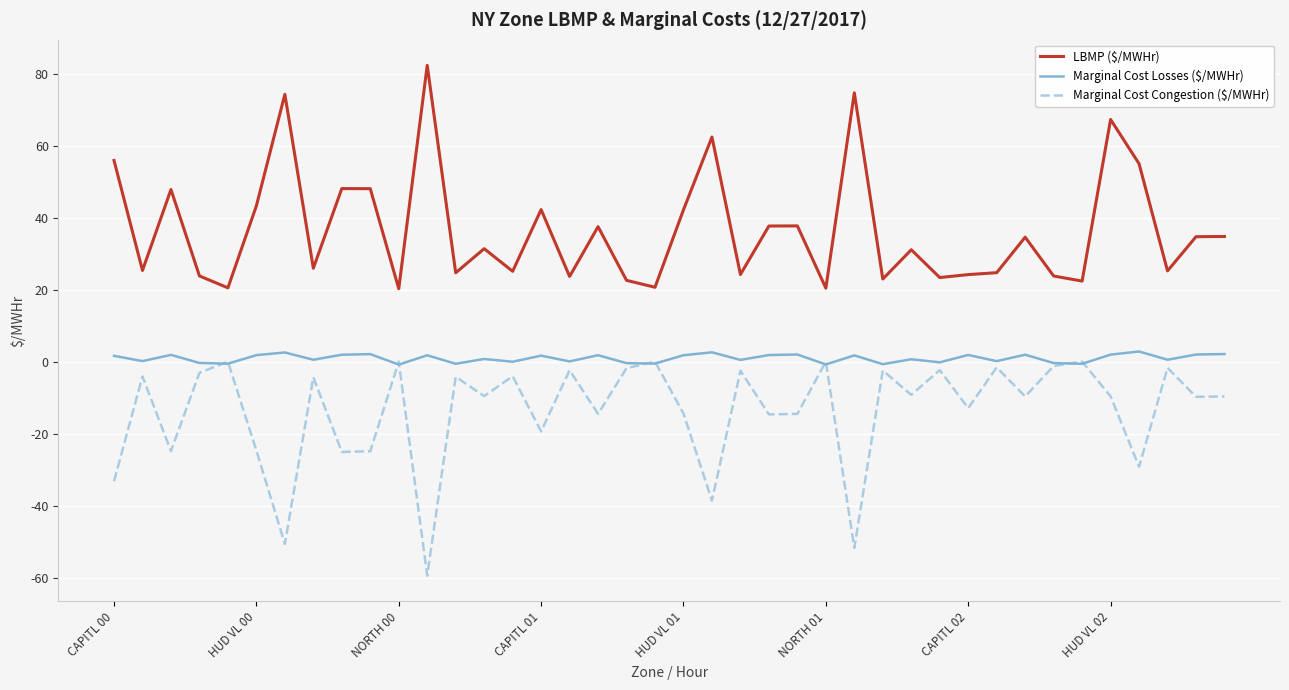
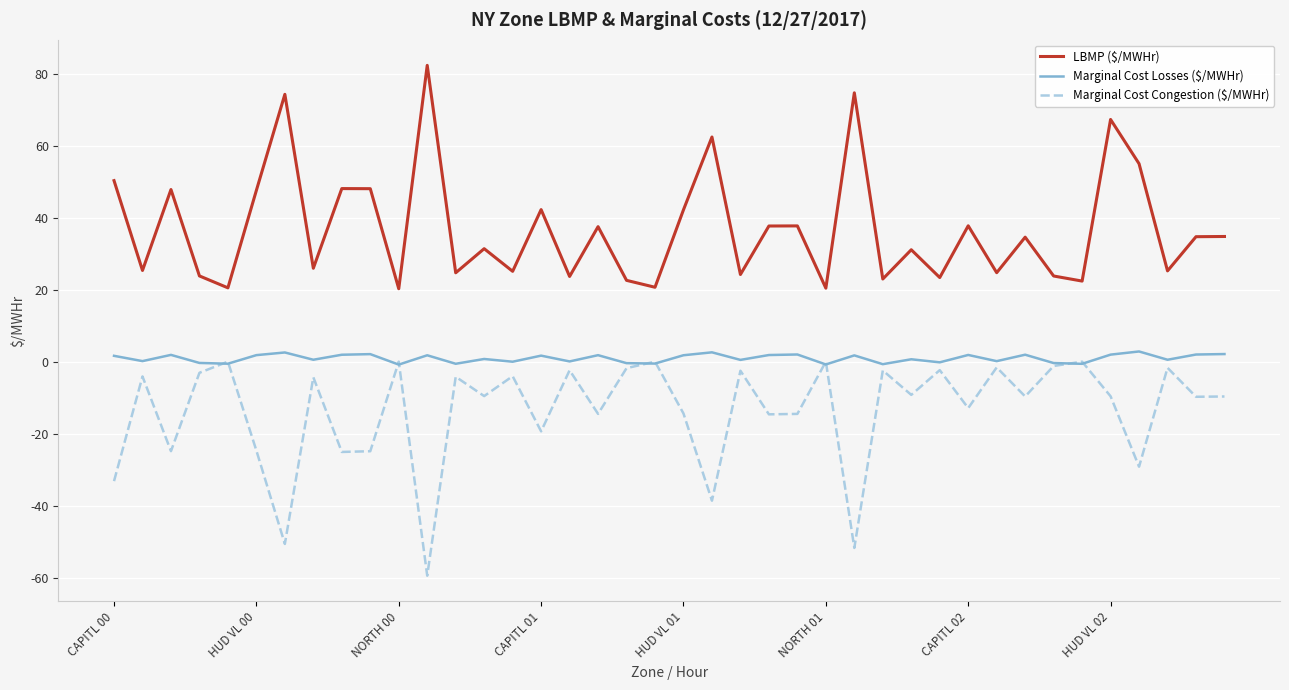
  {
    "LBMP ($/MWHr)": {
-     "CAPITL 00": 56,
-     "HUD VL 00": 43,
+     "CAPITL 00": 50,
+     "HUD VL 00": 48,
      "NORTH 00": 20,
      "CAPITL 01": 42,
      "HUD VL 01": 42,
      "NORTH 01": 20,
-     "CAPITL 02": 24,
+     "CAPITL 02": 38,
      "HUD VL 02": 67
    }
  }
